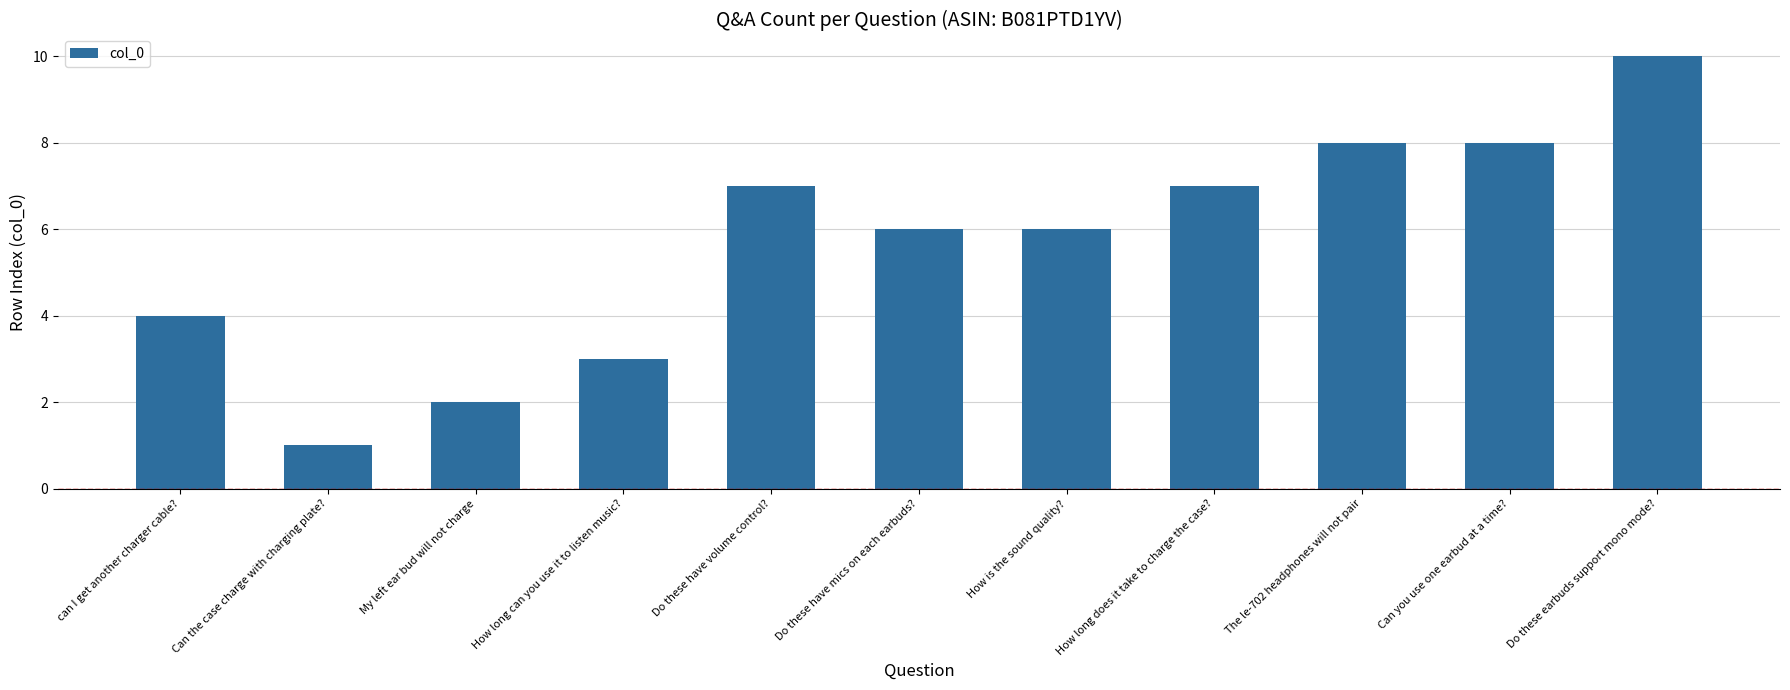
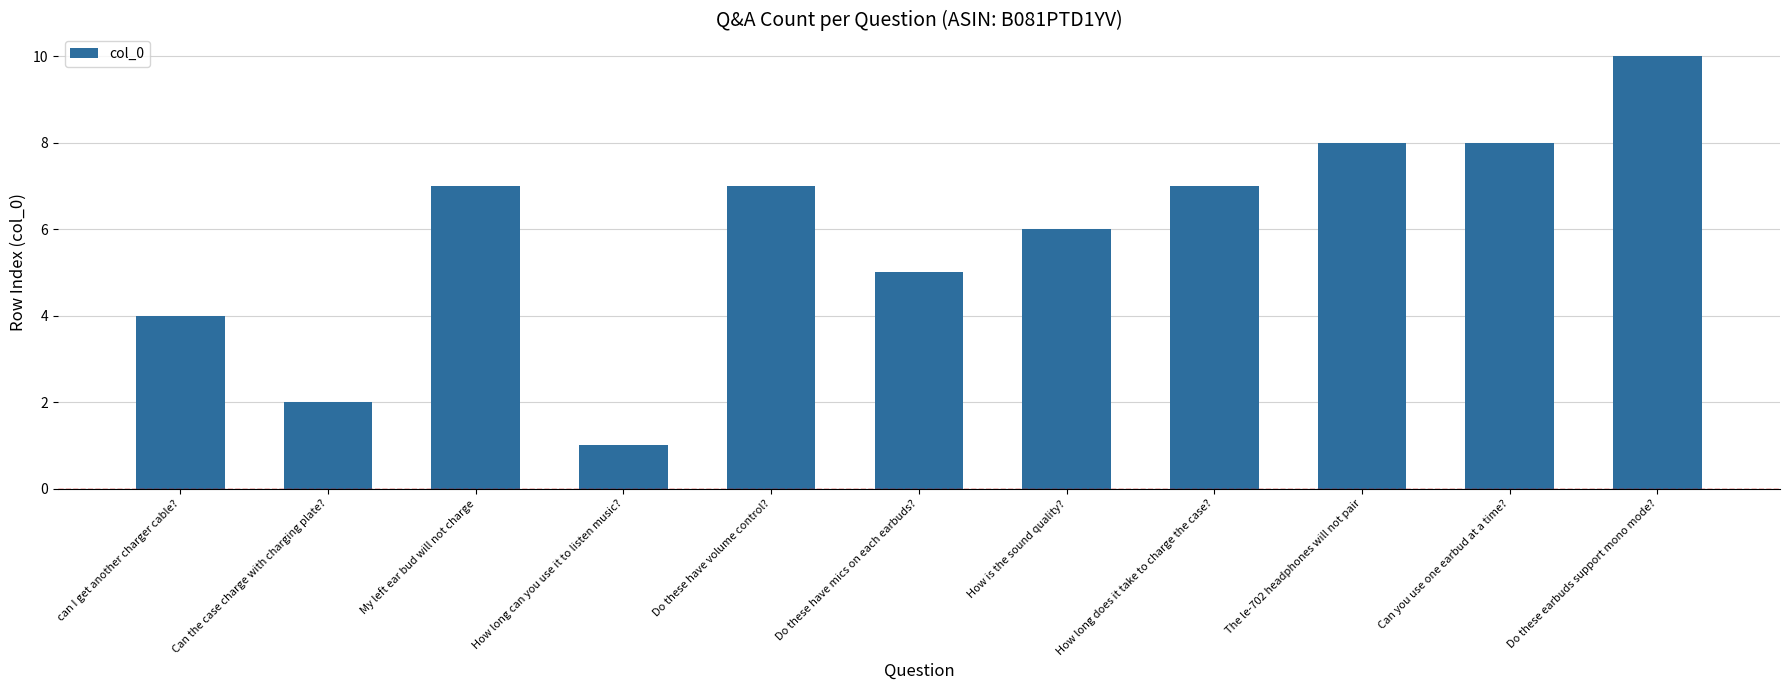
  {
    "can I get another charger cable?": 4,
-   "Can the case charge with charging plate?": 1,
-   "My left ear bud will not charge": 2,
-   "How long can you use it to listen music?": 3,
+   "Can the case charge with charging plate?": 2,
+   "My left ear bud will not charge": 7,
+   "How long can you use it to listen music?": 1,
    "Do these have volume control?": 7,
-   "Do these have mics on each earbuds?": 6,
+   "Do these have mics on each earbuds?": 5,
    "How is the sound quality?": 6,
    "How long does it take to charge the case?": 7,
    "The le-702 headphones will not pair": 8,
    "Can you use one earbud at a time?": 8,
    "Do these earbuds support mono mode?": 10
  }
